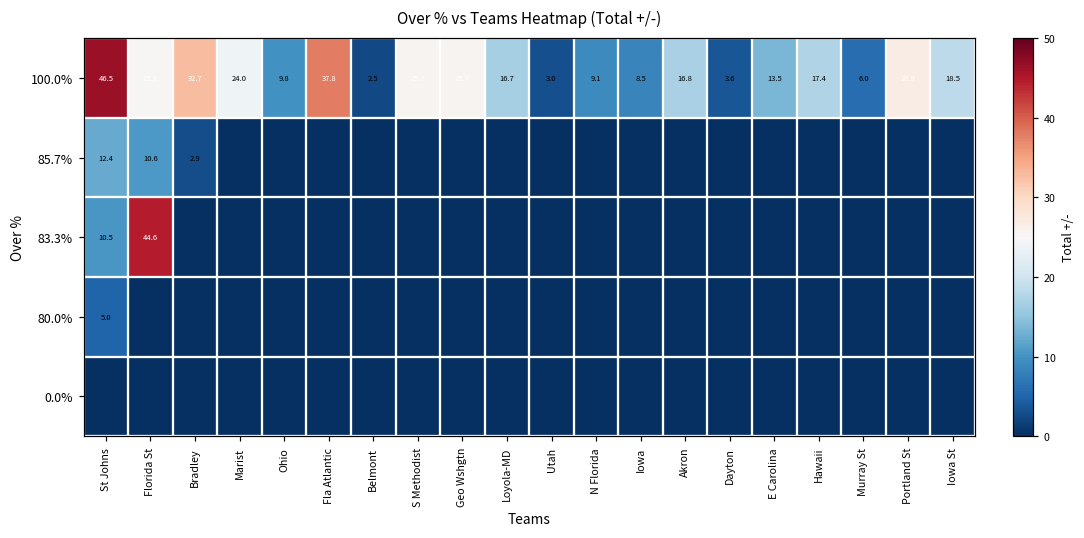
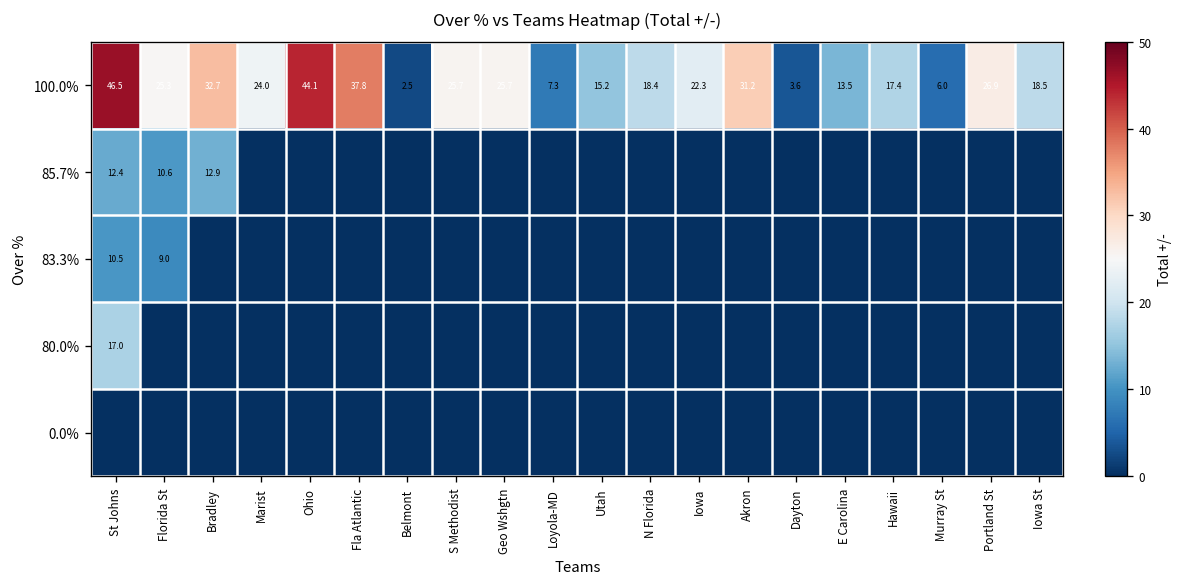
  {
    "100.0%": {
      "St Johns": 46.5,
      "Bradley": 32.7,
      "Marist": 24.0,
-     "Ohio": 9.8,
+     "Ohio": 44.1,
      "Fla Atlantic": 37.8,
      "Belmont": 2.5,
-     "Loyola-MD": 16.7,
-     "Utah": 3.0,
-     "N Florida": 9.1,
-     "Iowa": 8.5,
-     "Akron": 16.8,
+     "Loyola-MD": 7.3,
+     "Utah": 15.2,
+     "N Florida": 18.4,
+     "Iowa": 22.3,
+     "Akron": 31.2,
      "Dayton": 3.6,
      "E Carolina": 13.5,
      "Hawaii": 17.4,
      "Murray St": 6.0,
      "Iowa St": 18.5
    },
    "85.7%": {
      "St Johns": 12.4,
      "Florida St": 10.6,
-     "Bradley": 2.9
+     "Bradley": 12.9
    },
    "83.3%": {
      "St Johns": 10.5,
-     "Florida St": 44.6
+     "Florida St": 9.0
    },
    "80.0%": {
-     "St Johns": 5.0
+     "St Johns": 17.0
    }
  }
